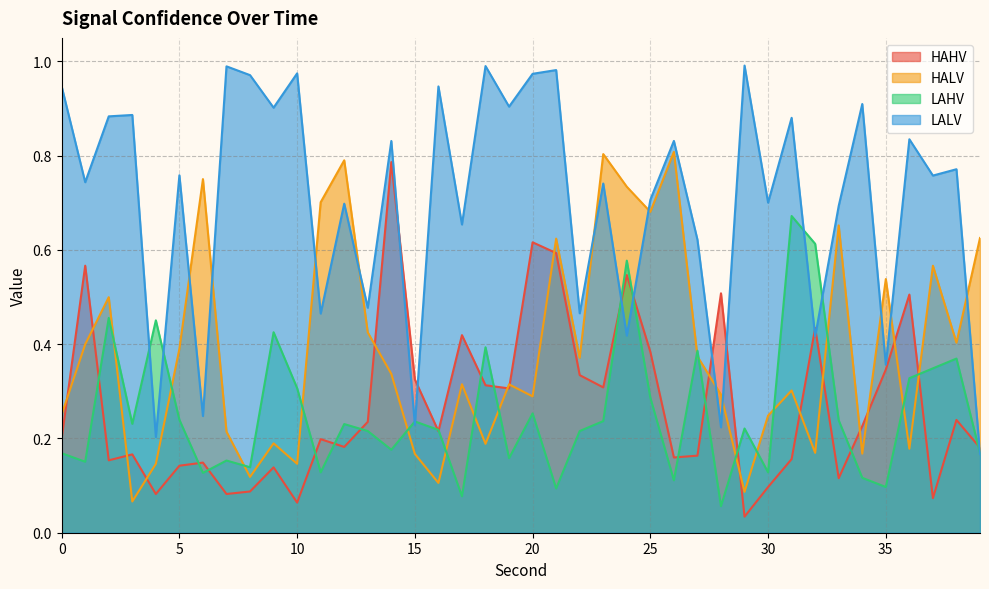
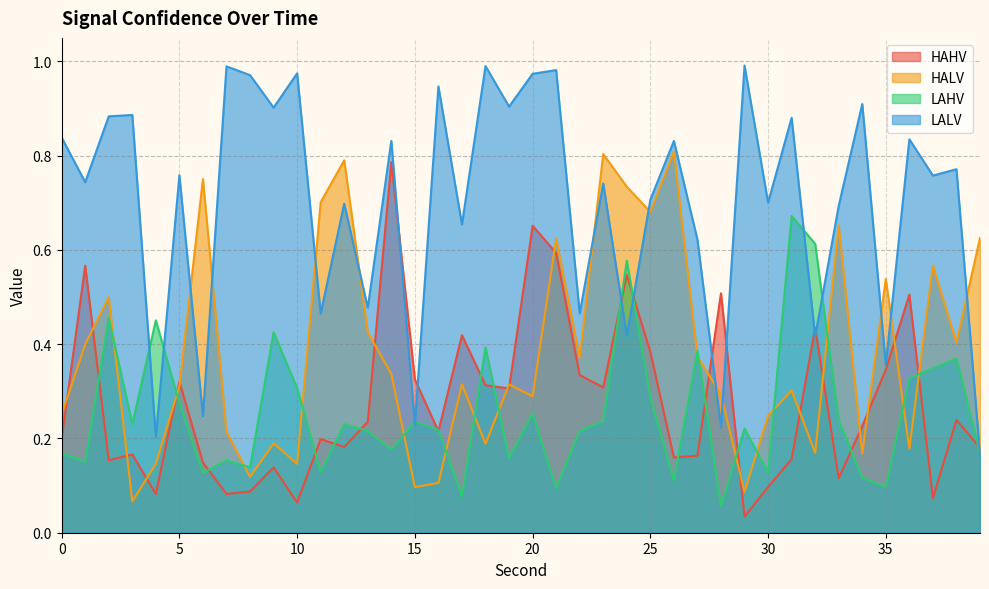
  {
    "HAHV": {
      "0": 0.20,
-     "5": 0.14,
+     "5": 0.32,
      "10": 0.06,
      "15": 0.33,
-     "20": 0.62,
+     "20": 0.65,
      "25": 0.38,
      "30": 0.10,
      "35": 0.35
    },
    "HALV": {
      "0": 0.25,
-     "5": 0.39,
+     "5": 0.31,
      "10": 0.15,
-     "15": 0.17,
+     "15": 0.10,
      "20": 0.29,
      "25": 0.68,
      "30": 0.25,
      "35": 0.54
    },
    "LAHV": {
      "0": 0.17,
-     "5": 0.24,
+     "5": 0.28,
      "10": 0.31,
      "15": 0.24,
      "20": 0.25,
      "25": 0.29,
      "30": 0.13,
      "35": 0.10
    },
    "LALV": {
-     "0": 0.95,
+     "0": 0.84,
      "5": 0.76,
      "10": 0.97,
      "15": 0.23,
      "20": 0.97,
      "25": 0.71,
      "30": 0.70,
      "35": 0.36
    }
  }
